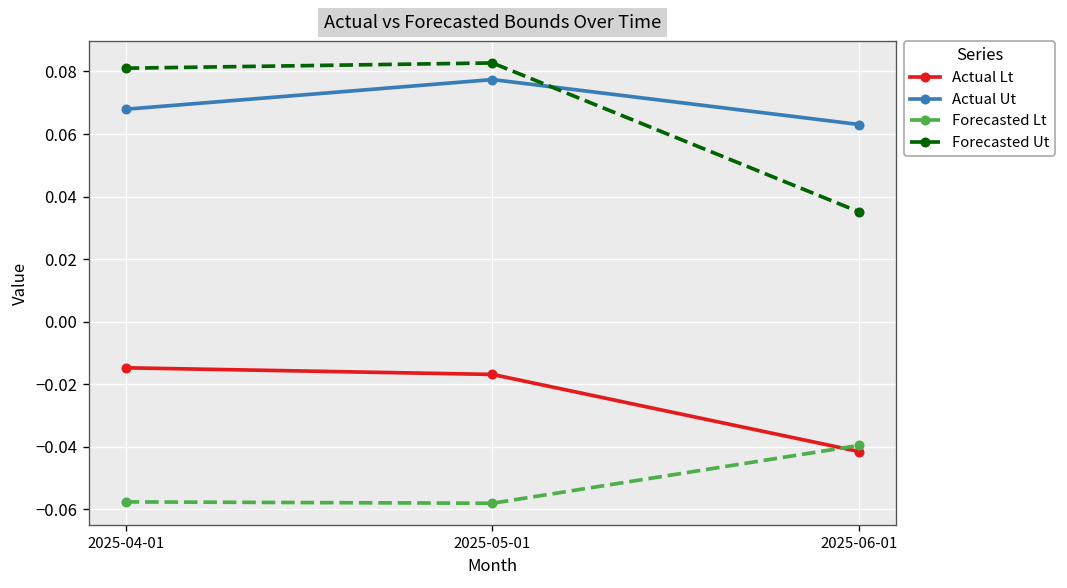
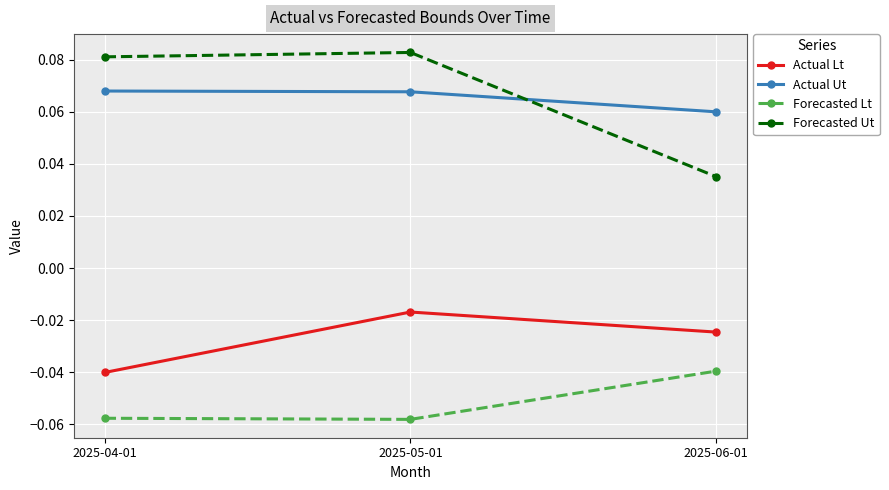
  {
    "Actual Lt": {
-     "2025-04-01": -0.015,
+     "2025-04-01": -0.040,
      "2025-05-01": -0.017,
-     "2025-06-01": -0.042
+     "2025-06-01": -0.025
    },
    "Actual Ut": {
      "2025-04-01": 0.068,
-     "2025-05-01": 0.077,
-     "2025-06-01": 0.063
+     "2025-05-01": 0.068,
+     "2025-06-01": 0.060
    },
    "Forecasted Lt": {
      "2025-04-01": -0.058,
      "2025-05-01": -0.058,
      "2025-06-01": -0.040
    },
    "Forecasted Ut": {
      "2025-04-01": 0.081,
      "2025-05-01": 0.083,
      "2025-06-01": 0.035
    }
  }
